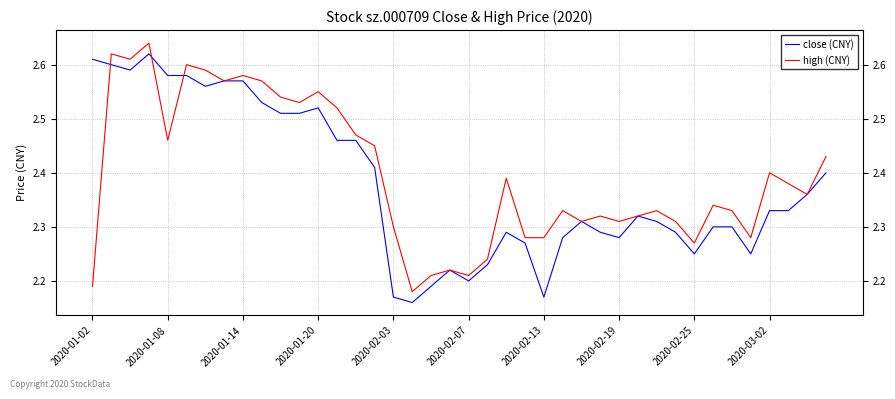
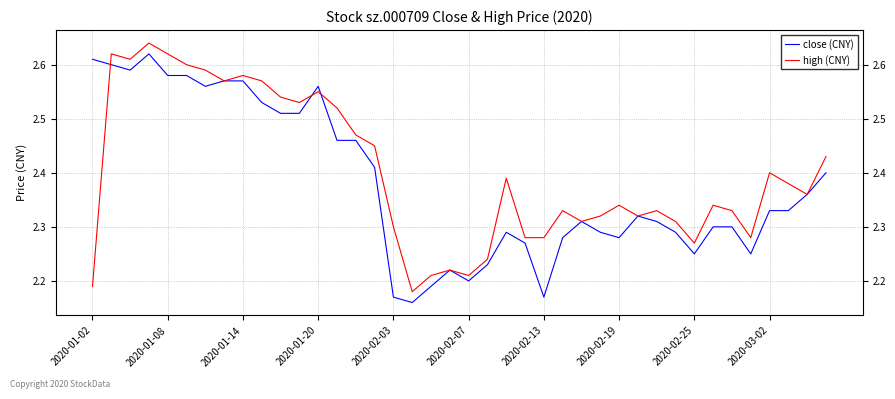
  {
    "close (CNY)": {
      "2020-01-02": 2.61,
      "2020-01-08": 2.58,
      "2020-01-14": 2.57,
-     "2020-01-20": 2.52,
+     "2020-01-20": 2.56,
      "2020-02-03": 2.17,
      "2020-02-07": 2.20,
      "2020-02-13": 2.17,
      "2020-02-19": 2.28,
      "2020-02-25": 2.25,
      "2020-03-02": 2.33
    },
    "high (CNY)": {
      "2020-01-02": 2.19,
-     "2020-01-08": 2.46,
+     "2020-01-08": 2.62,
      "2020-01-14": 2.58,
      "2020-01-20": 2.55,
      "2020-02-03": 2.30,
      "2020-02-07": 2.21,
      "2020-02-13": 2.28,
-     "2020-02-19": 2.31,
+     "2020-02-19": 2.34,
      "2020-02-25": 2.27,
      "2020-03-02": 2.40
    }
  }
